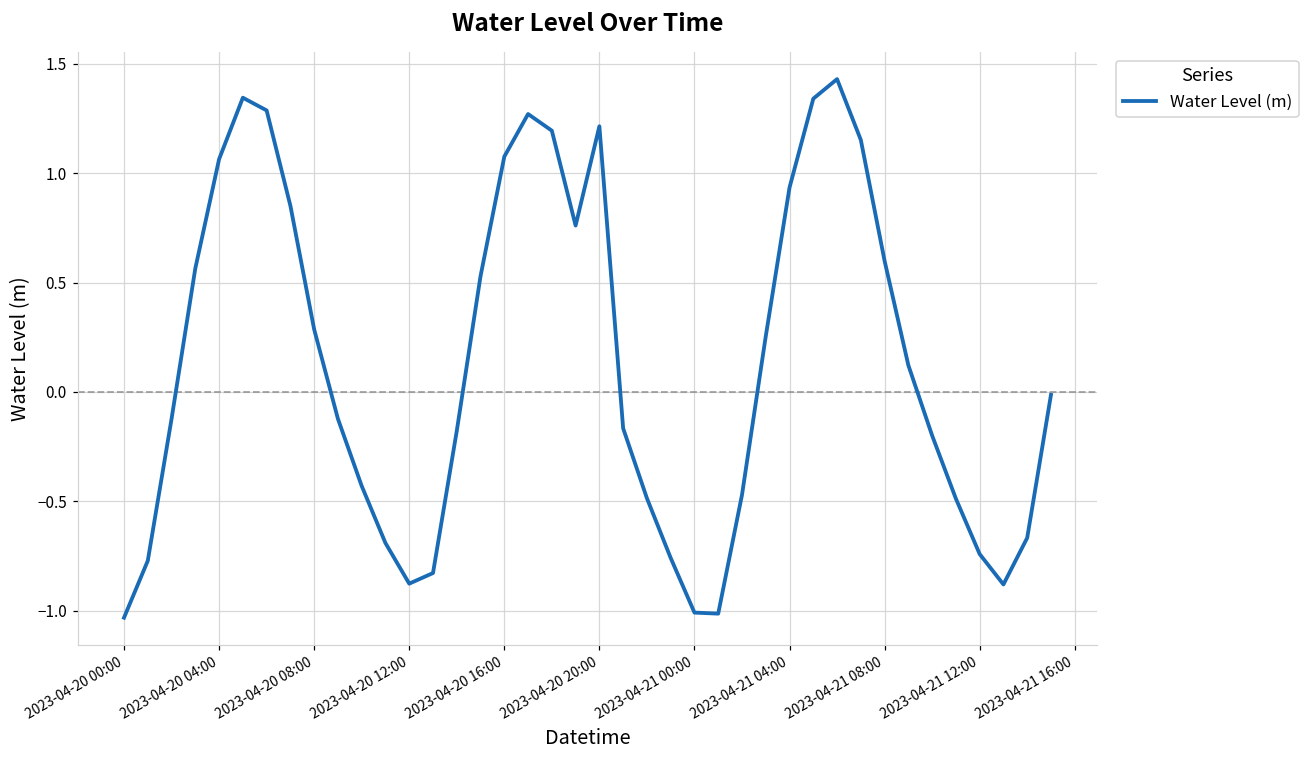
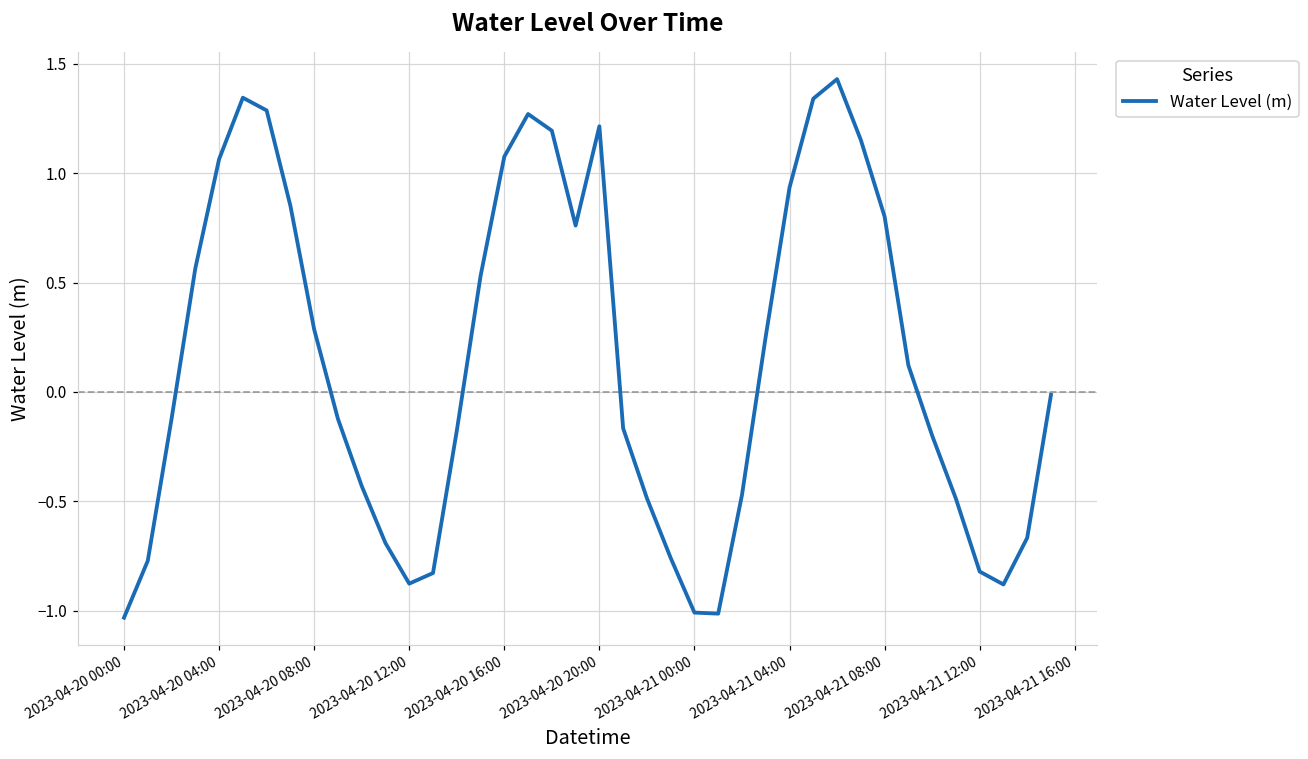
  {
    "2023-04-20 00:00": -1.03,
    "2023-04-20 04:00": 1.06,
    "2023-04-20 08:00": 0.29,
    "2023-04-20 12:00": -0.88,
    "2023-04-20 16:00": 1.08,
    "2023-04-20 20:00": 1.21,
    "2023-04-21 00:00": -1.01,
    "2023-04-21 04:00": 0.93,
-   "2023-04-21 08:00": 0.60,
-   "2023-04-21 12:00": -0.74
+   "2023-04-21 08:00": 0.80,
+   "2023-04-21 12:00": -0.82
  }
